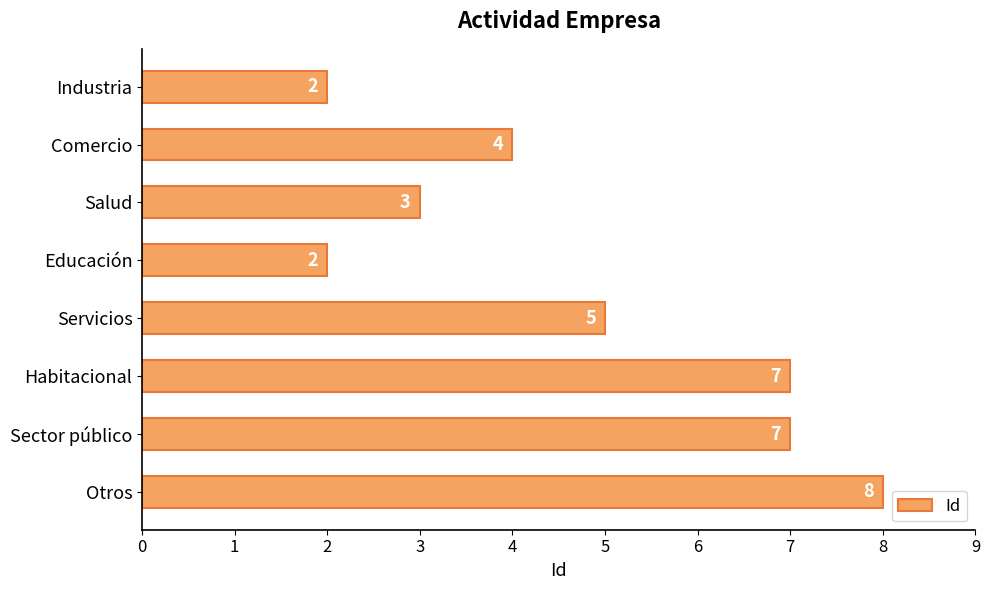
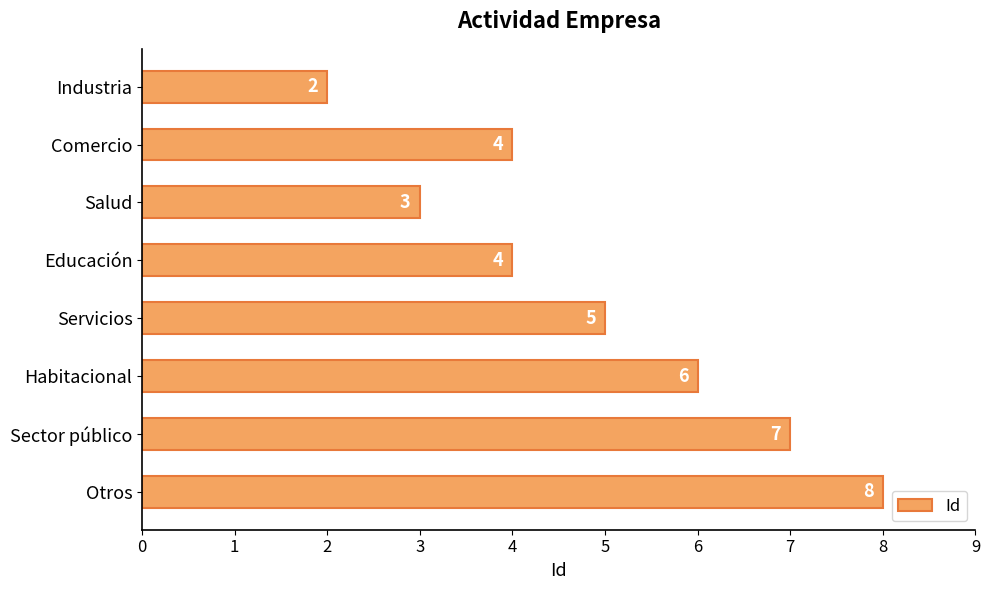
  {
    "Industria": 2,
    "Comercio": 4,
    "Salud": 3,
-   "Educación": 2,
+   "Educación": 4,
    "Servicios": 5,
-   "Habitacional": 7,
+   "Habitacional": 6,
    "Sector público": 7,
    "Otros": 8
  }
